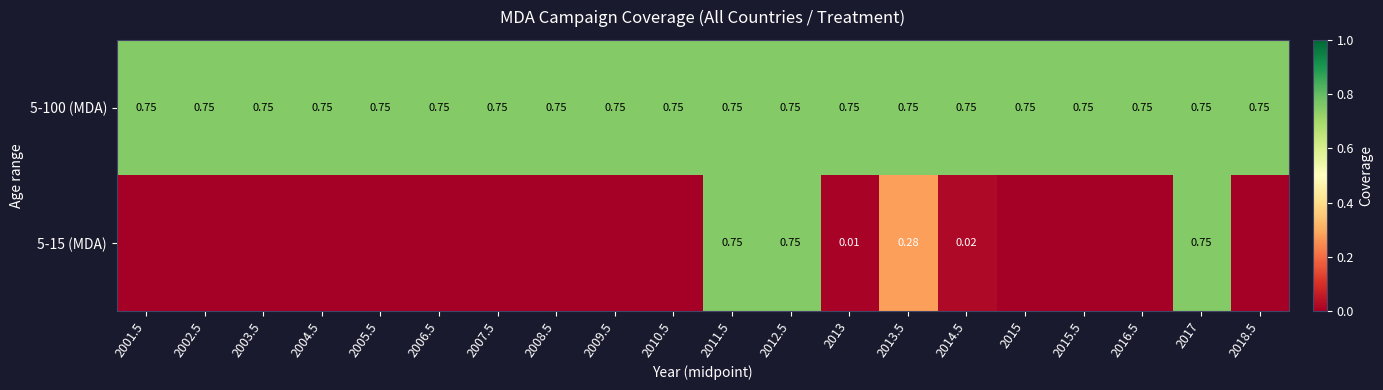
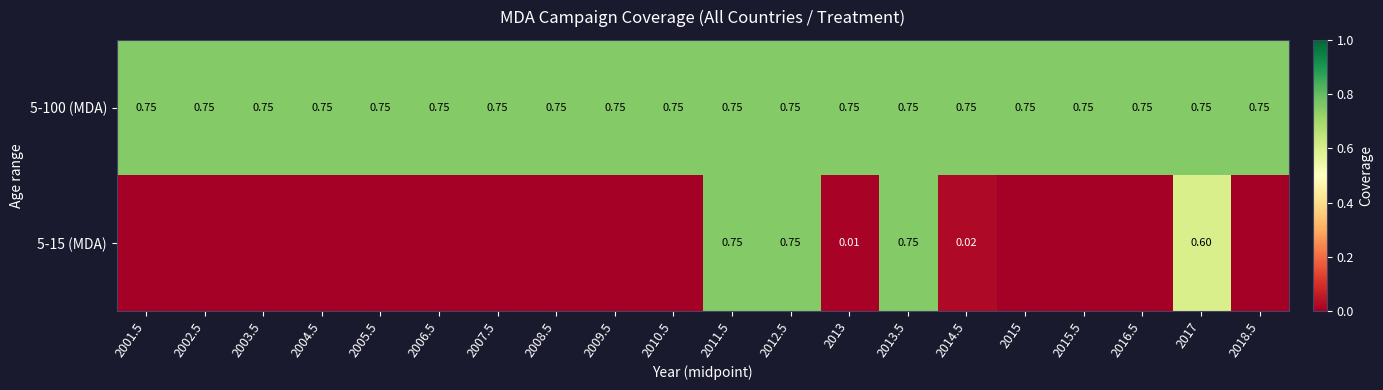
  {
    "5-100 (MDA)": {
      "2001.5": 0.75,
      "2002.5": 0.75,
      "2003.5": 0.75,
      "2004.5": 0.75,
      "2005.5": 0.75,
      "2006.5": 0.75,
      "2007.5": 0.75,
      "2008.5": 0.75,
      "2009.5": 0.75,
      "2010.5": 0.75,
      "2011.5": 0.75,
      "2012.5": 0.75,
      "2013": 0.75,
      "2013.5": 0.75,
      "2014.5": 0.75,
      "2015": 0.75,
      "2015.5": 0.75,
      "2016.5": 0.75,
      "2017": 0.75,
      "2018.5": 0.75
    },
    "5-15 (MDA)": {
      "2011.5": 0.75,
      "2012.5": 0.75,
      "2013": 0.01,
-     "2013.5": 0.28,
+     "2013.5": 0.75,
      "2014.5": 0.02,
-     "2017": 0.75
+     "2017": 0.60
    }
  }
